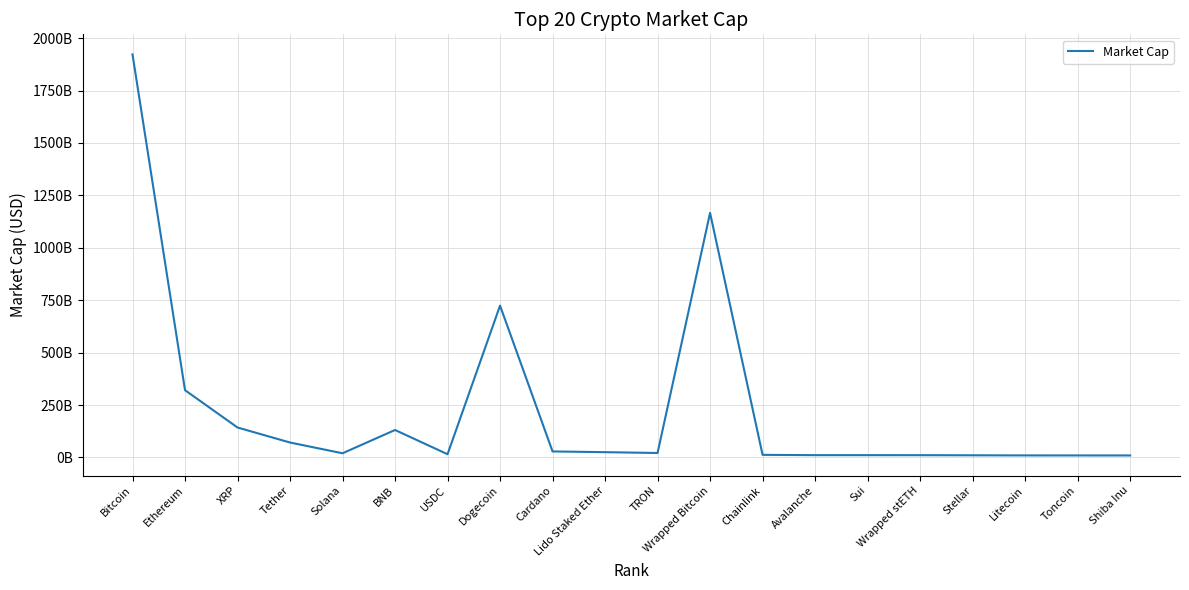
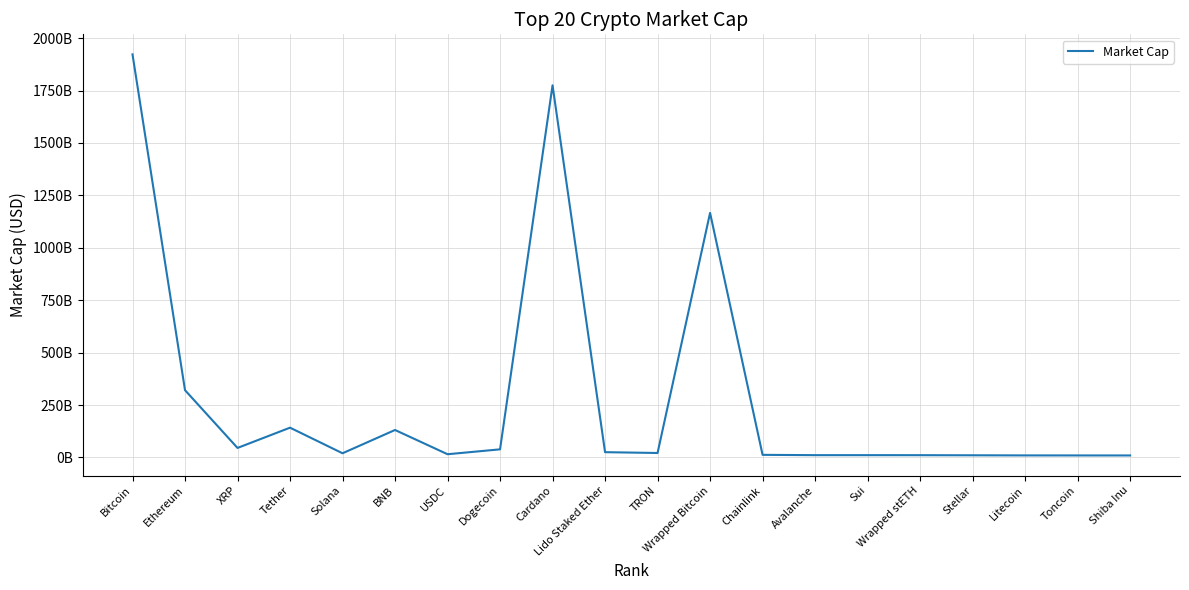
  {
    "Bitcoin": 1920000000000,
    "Ethereum": 320000000000,
-   "XRP": 140000000000,
-   "Tether": 70000000000,
+   "XRP": 50000000000,
+   "Tether": 140000000000,
    "Solana": 20000000000,
    "BNB": 130000000000,
    "USDC": 20000000000,
-   "Dogecoin": 720000000000,
-   "Cardano": 30000000000,
+   "Dogecoin": 40000000000,
+   "Cardano": 1770000000000,
    "Lido Staked Ether": 30000000000,
    "TRON": 20000000000,
    "Wrapped Bitcoin": 1170000000000,
    "Chainlink": 10000000000,
    "Avalanche": 10000000000,
    "Sui": 10000000000,
    "Wrapped stETH": 10000000000,
    "Stellar": 10000000000,
    "Litecoin": 10000000000,
    "Toncoin": 10000000000,
    "Shiba Inu": 10000000000
  }
